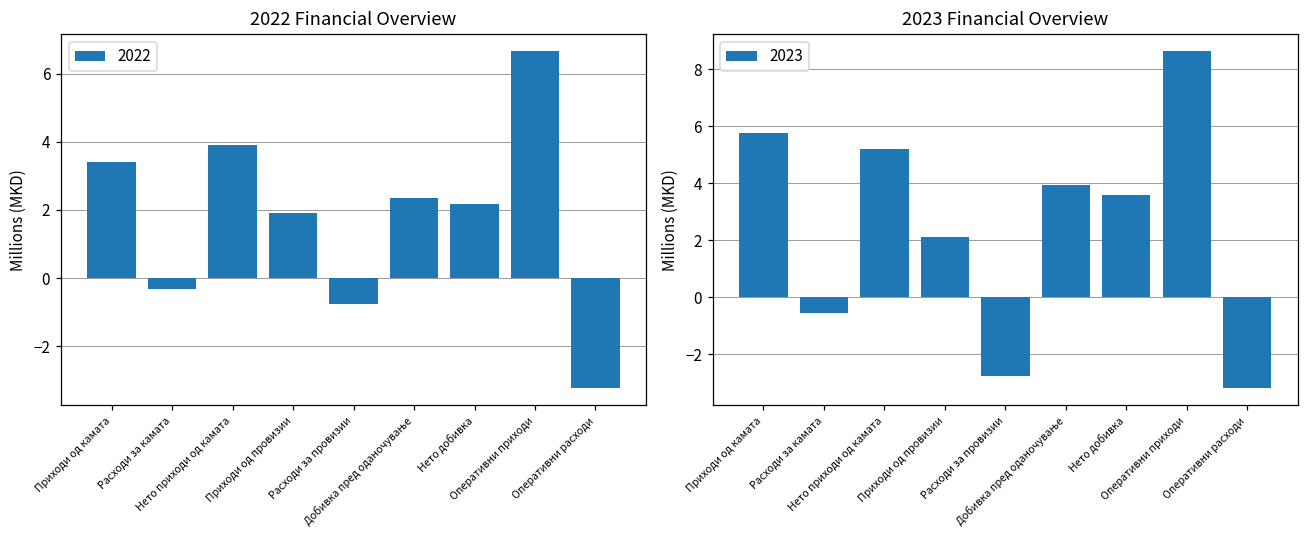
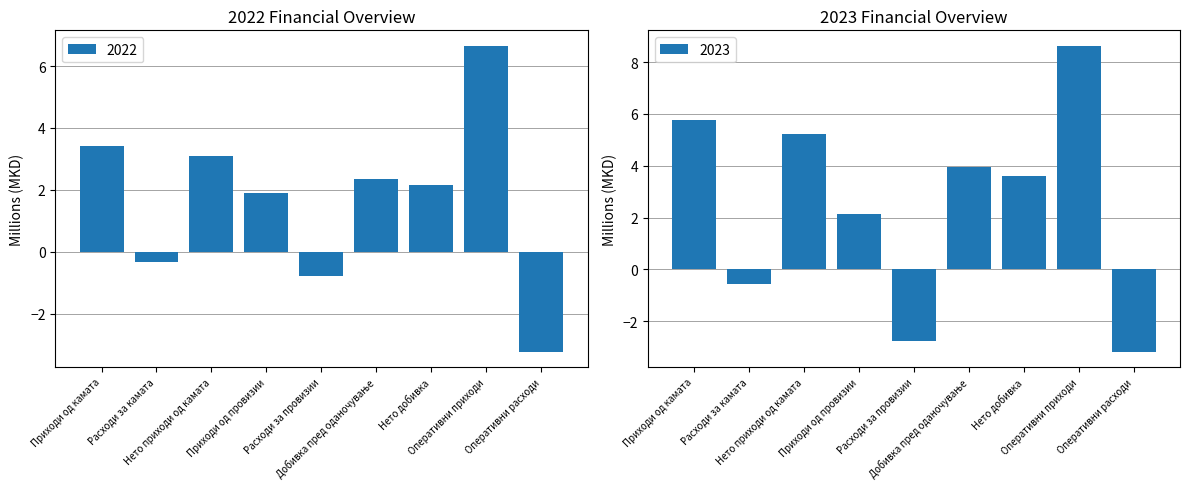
  {
    "2022 Financial Overview": {
      "Приходи од камата": 3.4,
      "Расходи за камата": -0.3,
-     "Нето приходи од камата": 3.9,
+     "Нето приходи од камата": 3.1,
      "Приходи од провизии": 1.9,
      "Расходи за провизии": -0.8,
      "Добивка пред оданочување": 2.3,
      "Нето добивка": 2.2,
      "Оперативни приходи": 6.7,
      "Оперативни расходи": -3.2
    },
    "2023 Financial Overview": {
      "Приходи од камата": 5.8,
      "Расходи за камата": -0.6,
      "Нето приходи од камата": 5.2,
      "Приходи од провизии": 2.1,
      "Расходи за провизии": -2.8,
      "Добивка пред оданочување": 3.9,
      "Нето добивка": 3.6,
      "Оперативни приходи": 8.6,
      "Оперативни расходи": -3.2
    }
  }
